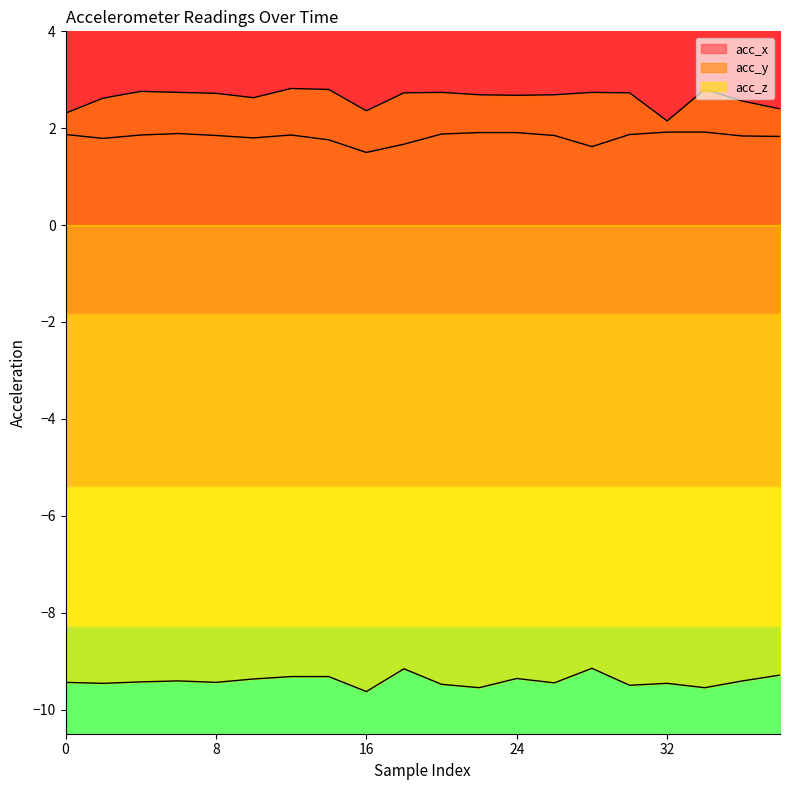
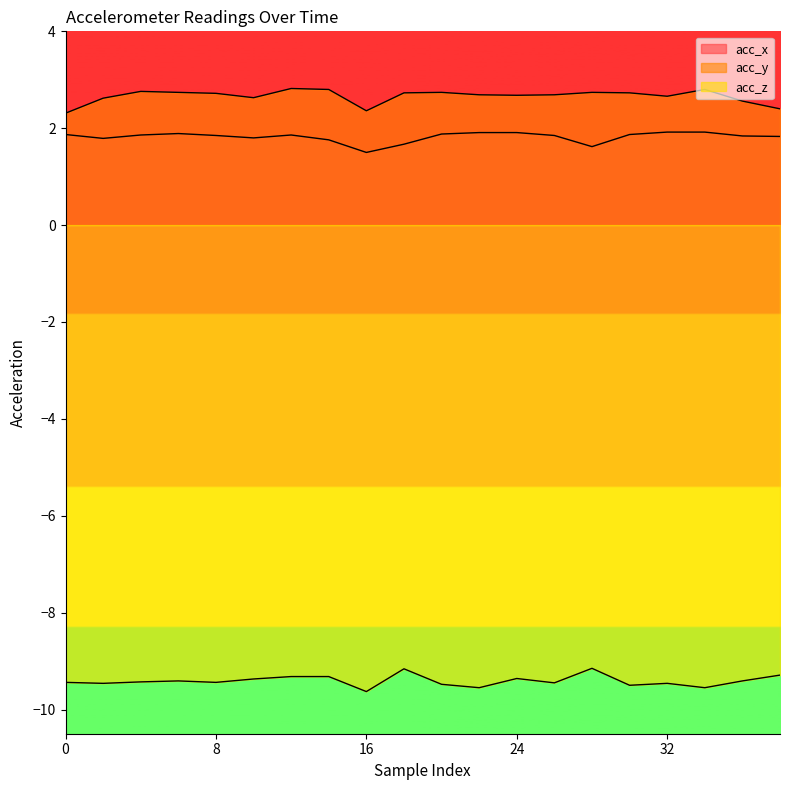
  {
    "acc_x": {
      "0": 1.9,
      "8": 1.9,
      "16": 1.5,
      "24": 1.9,
      "32": 1.9
    },
    "acc_y": {
      "0": 2.3,
      "8": 2.7,
      "16": 2.4,
      "24": 2.7,
-     "32": 2.2
+     "32": 2.7
    }
  }
